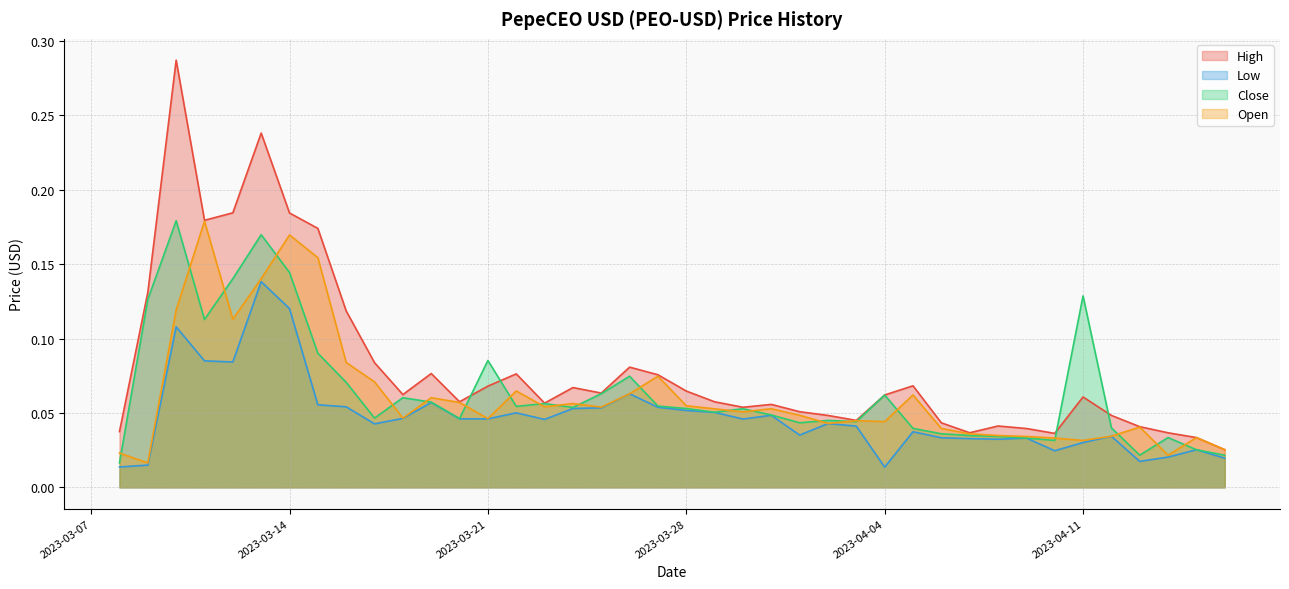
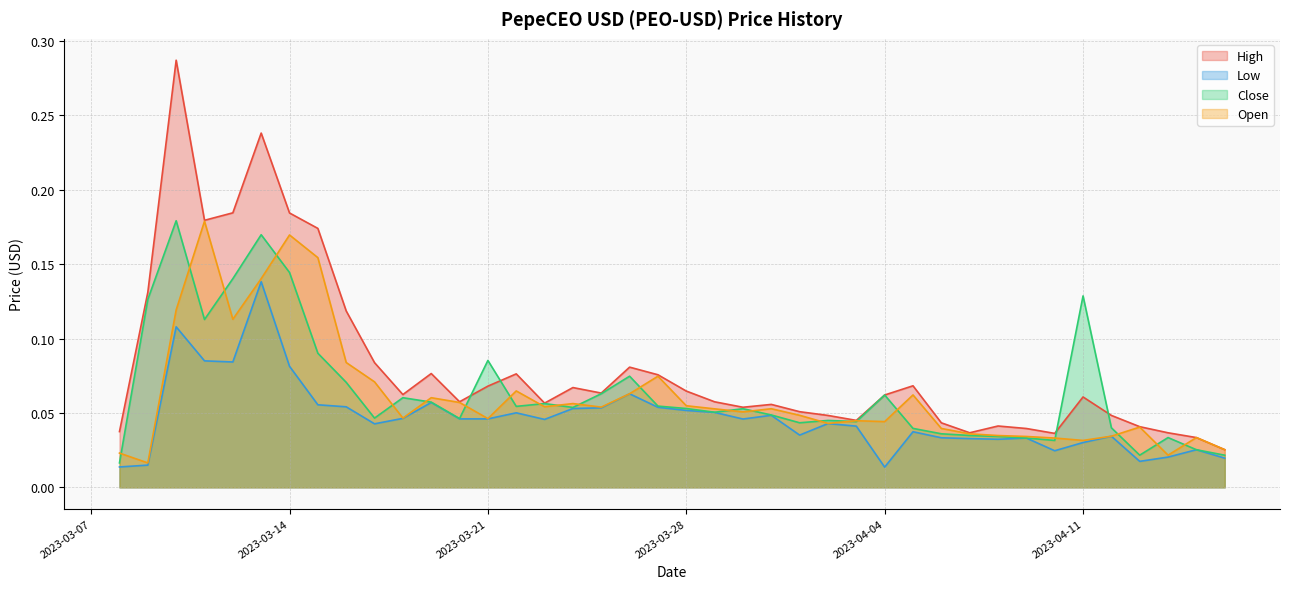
  {
    "Low": {
-     "2023-03-14": 0.120,
+     "2023-03-14": 0.081,
      "2023-04-04": 0.014
    },
    "Close": {
      "2023-03-14": 0.144,
      "2023-03-21": 0.085,
      "2023-04-11": 0.129
    }
  }
